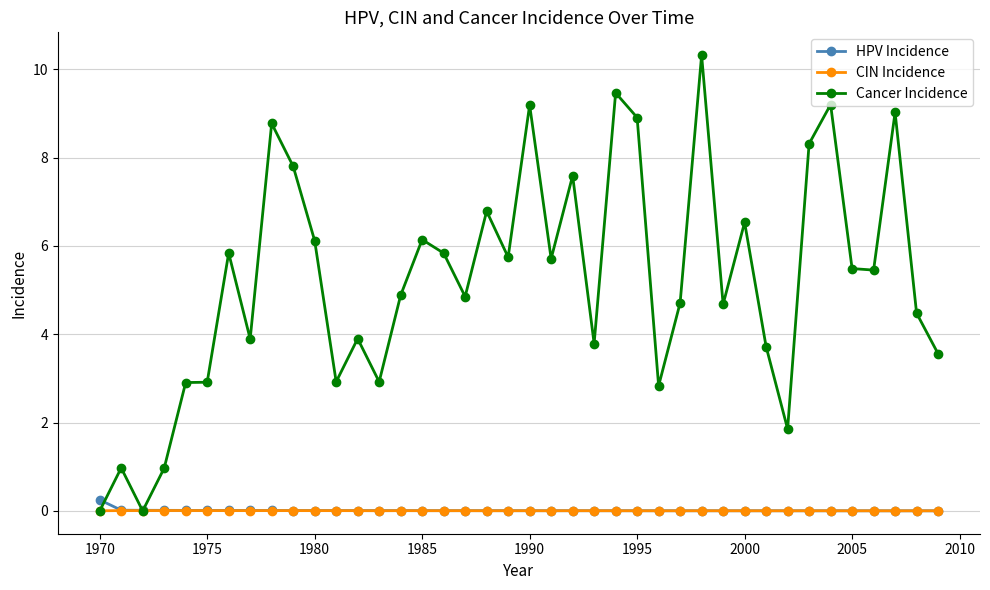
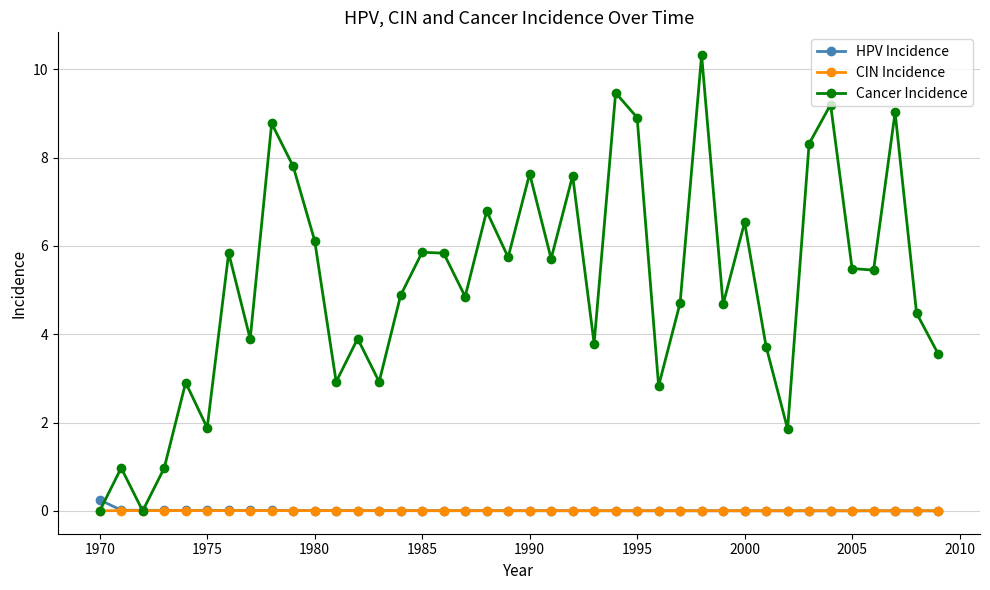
  {
    "HPV Incidence": {
      "1970": 0.3
    },
    "Cancer Incidence": {
-     "1975": 2.9,
+     "1975": 1.9,
      "1980": 6.1,
-     "1985": 6.1,
-     "1990": 9.2,
+     "1985": 5.9,
+     "1990": 7.6,
      "1995": 8.9,
      "2000": 6.5,
      "2005": 5.5
    }
  }
